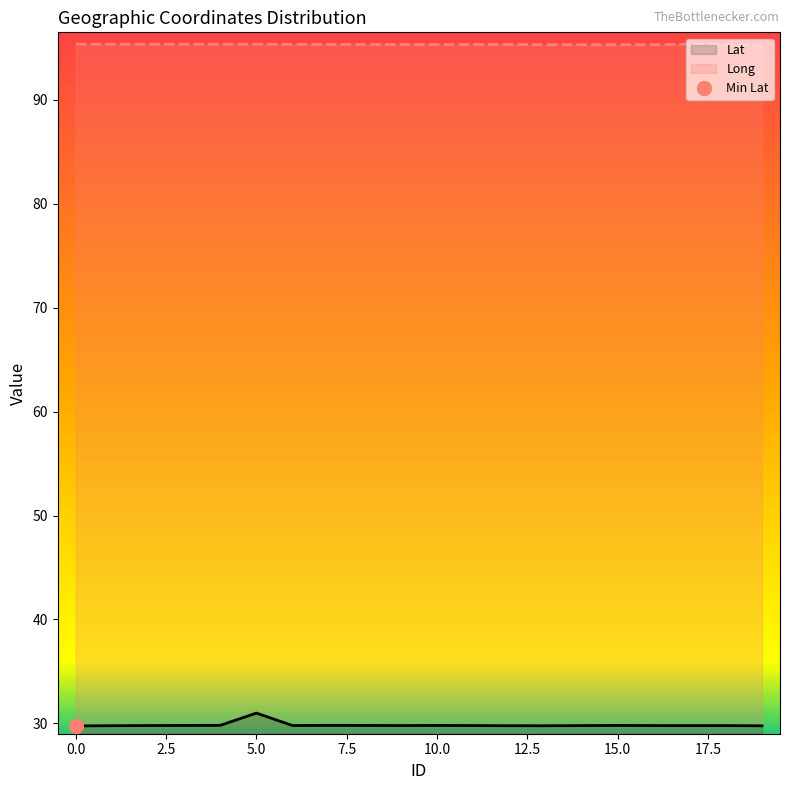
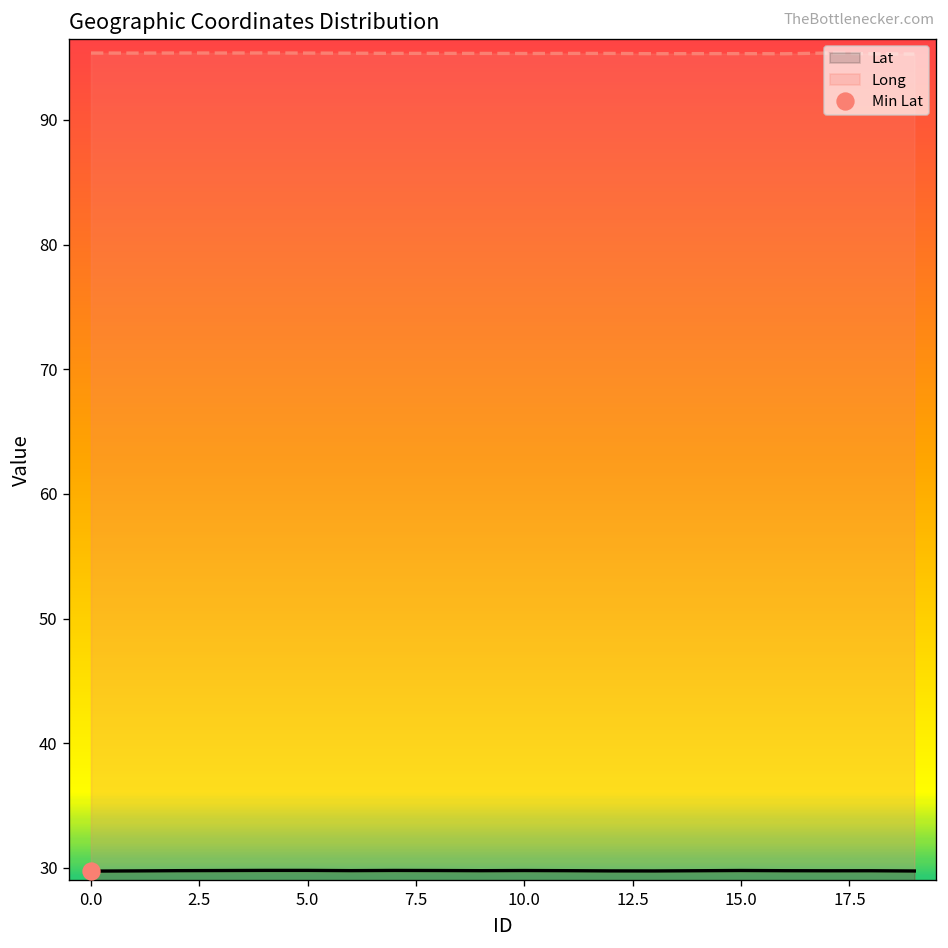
  {
    "Lat": {
-     "5.0": 31.0,
+     "5.0": 29.8,
      "10.0": 29.8,
      "15.0": 29.8
    }
  }
